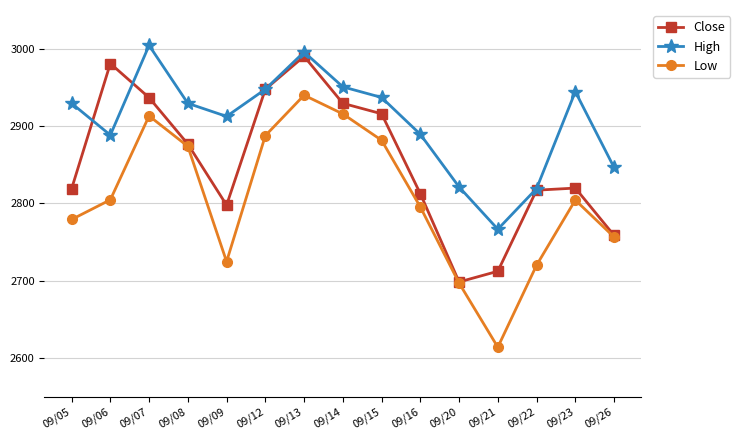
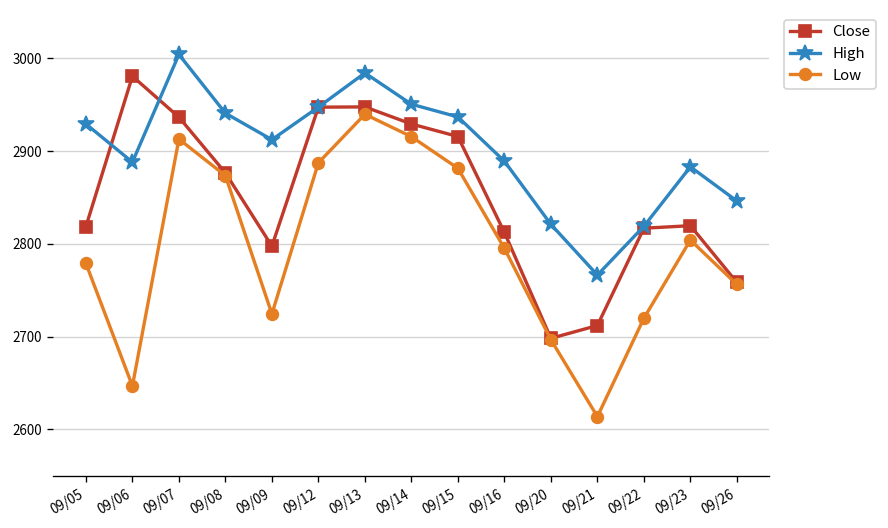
  {
    "Close": {
      "09/05": 2820,
      "09/06": 2980,
      "09/07": 2940,
      "09/09": 2800,
-     "09/13": 2990,
+     "09/13": 2950,
      "09/14": 2930,
      "09/15": 2920,
      "09/16": 2810,
      "09/21": 2710,
      "09/23": 2820
    },
    "High": {
      "09/05": 2930,
      "09/06": 2890,
      "09/07": 3000,
-     "09/08": 2930,
+     "09/08": 2940,
      "09/09": 2910,
-     "09/13": 3000,
+     "09/13": 2980,
      "09/14": 2950,
      "09/15": 2940,
      "09/16": 2890,
      "09/20": 2820,
      "09/21": 2770,
-     "09/23": 2940,
+     "09/23": 2880,
      "09/26": 2850
    },
    "Low": {
      "09/05": 2780,
-     "09/06": 2800,
+     "09/06": 2650,
      "09/07": 2910,
      "09/09": 2720,
      "09/12": 2890,
      "09/13": 2940,
      "09/14": 2920,
      "09/15": 2880,
      "09/16": 2800,
      "09/21": 2610,
      "09/22": 2720,
      "09/23": 2800
    }
  }
